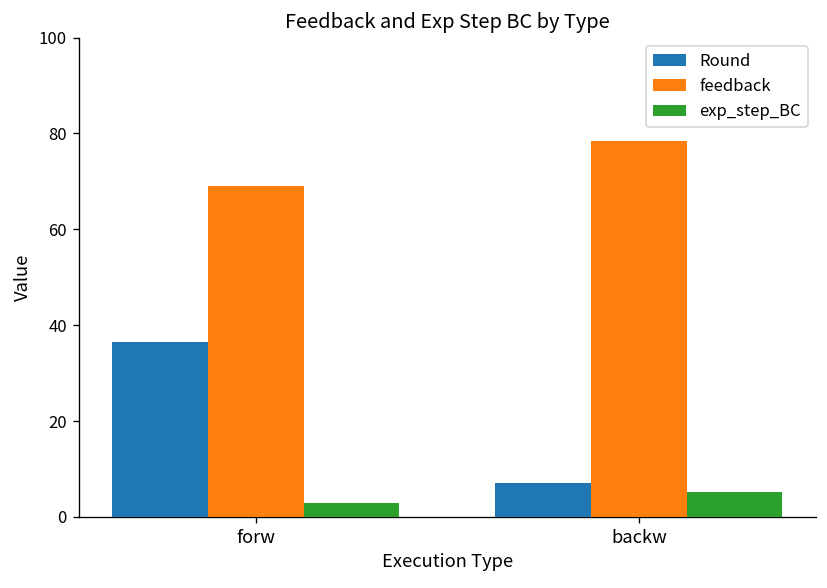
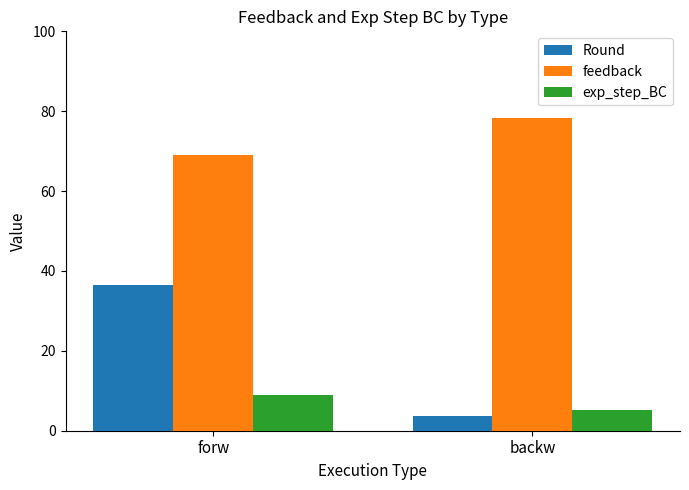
  {
    "Round": {
      "forw": 36,
-     "backw": 7
+     "backw": 4
    },
    "feedback": {
      "forw": 69,
      "backw": 78
    },
    "exp_step_BC": {
-     "forw": 3,
+     "forw": 9,
      "backw": 5
    }
  }
